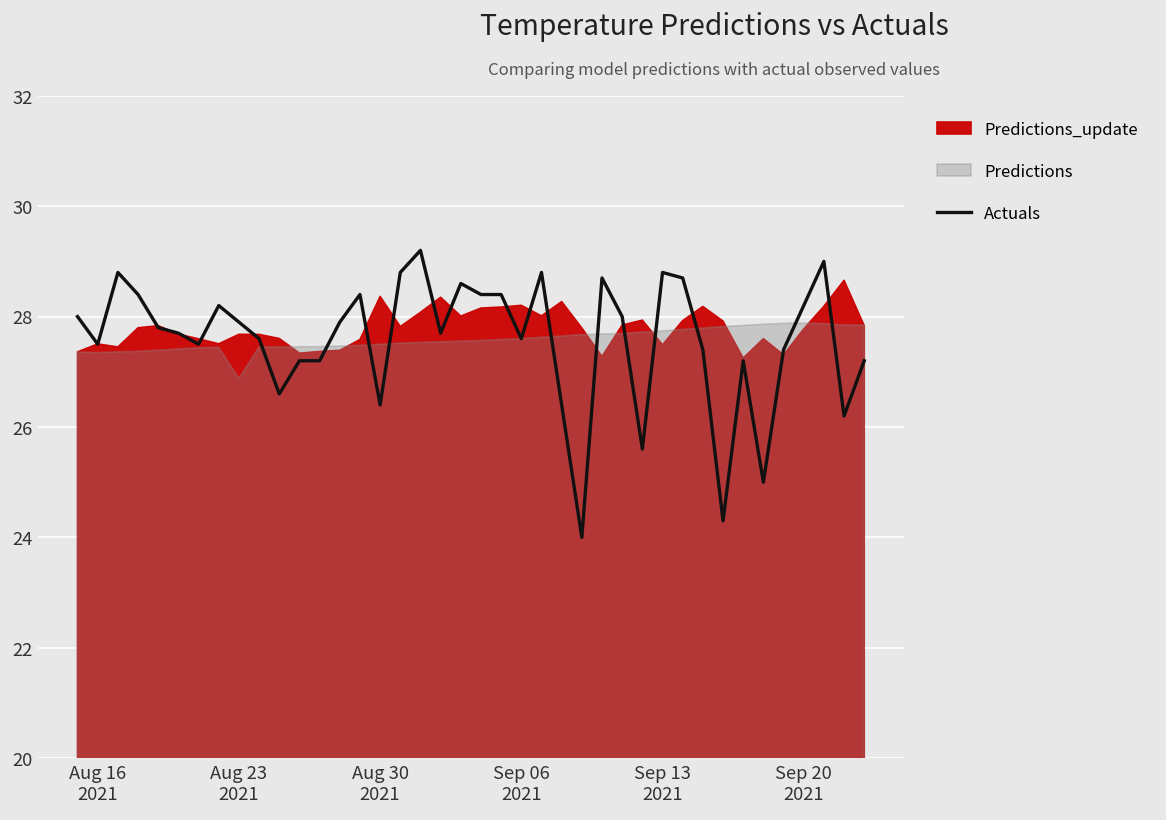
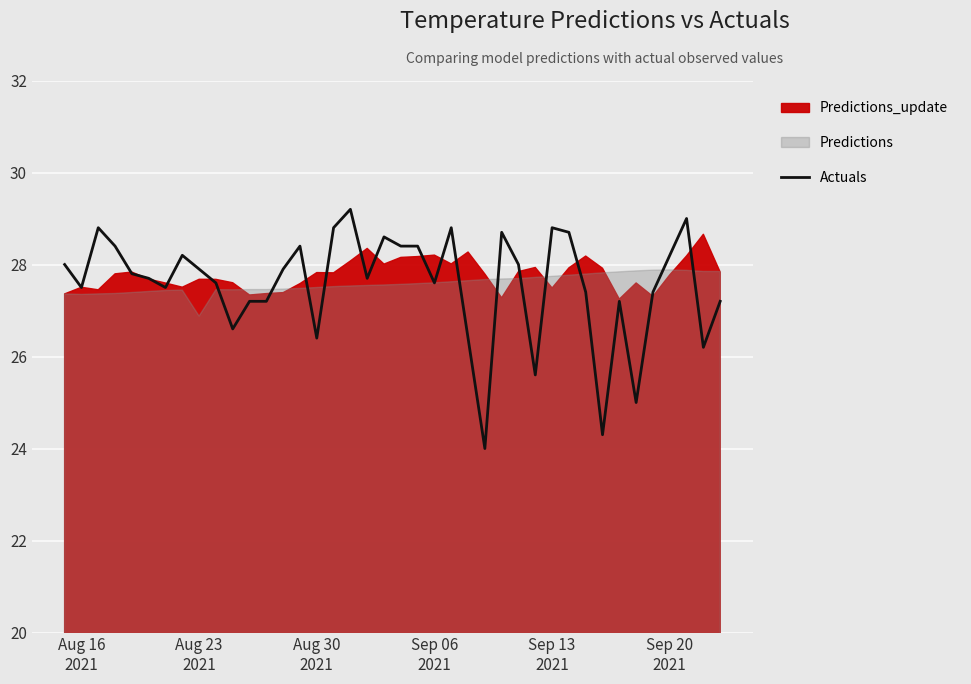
  {
    "Actuals": {
      "Aug 23 2021": 27.9,
      "Aug 30 2021": 26.4,
      "Sep 13 2021": 28.8,
      "Sep 20 2021": 28.2
    },
    "Predictions_update": {
      "Aug 23 2021": 27.7,
-     "Aug 30 2021": 28.4,
+     "Aug 30 2021": 27.8,
      "Sep 06 2021": 28.2,
      "Sep 13 2021": 27.5,
      "Sep 20 2021": 27.8
    },
    "Predictions": {
      "Aug 16 2021": 27.3,
      "Aug 23 2021": 26.9,
      "Aug 30 2021": 27.5,
      "Sep 13 2021": 27.7,
      "Sep 20 2021": 27.9
    }
  }
